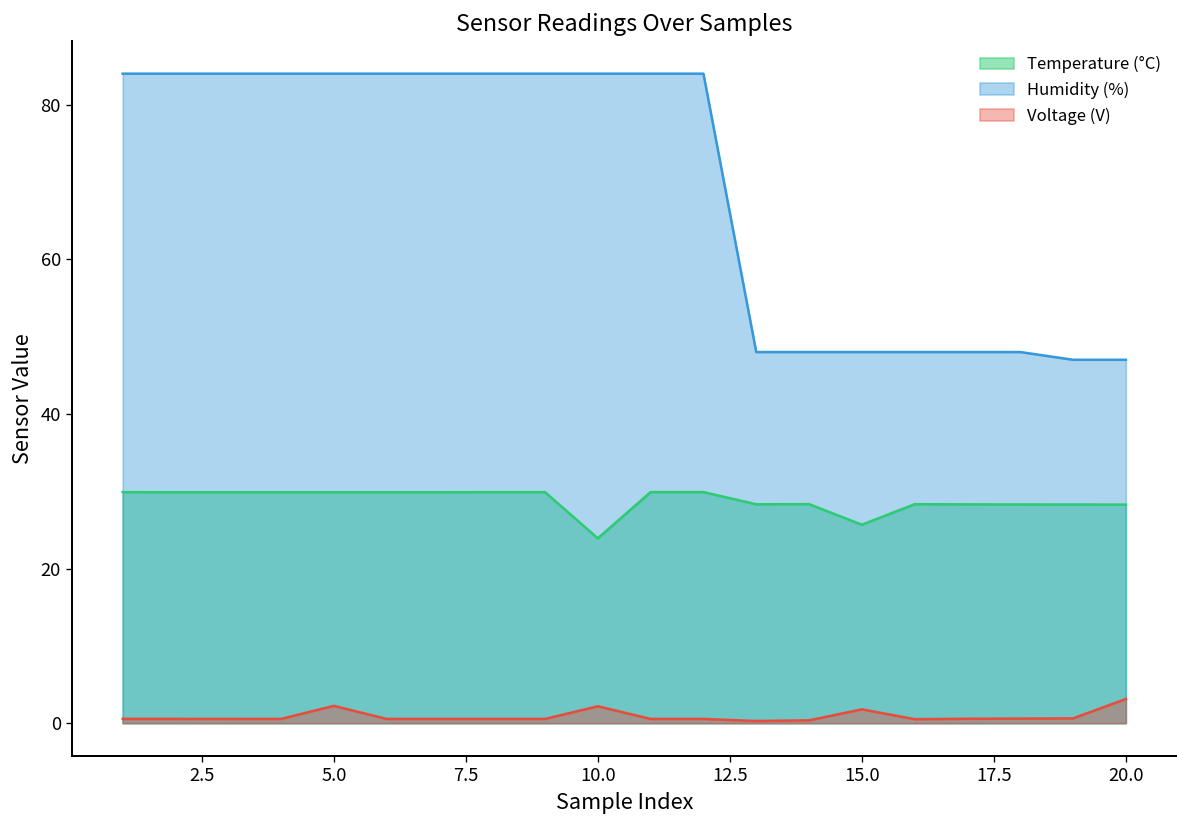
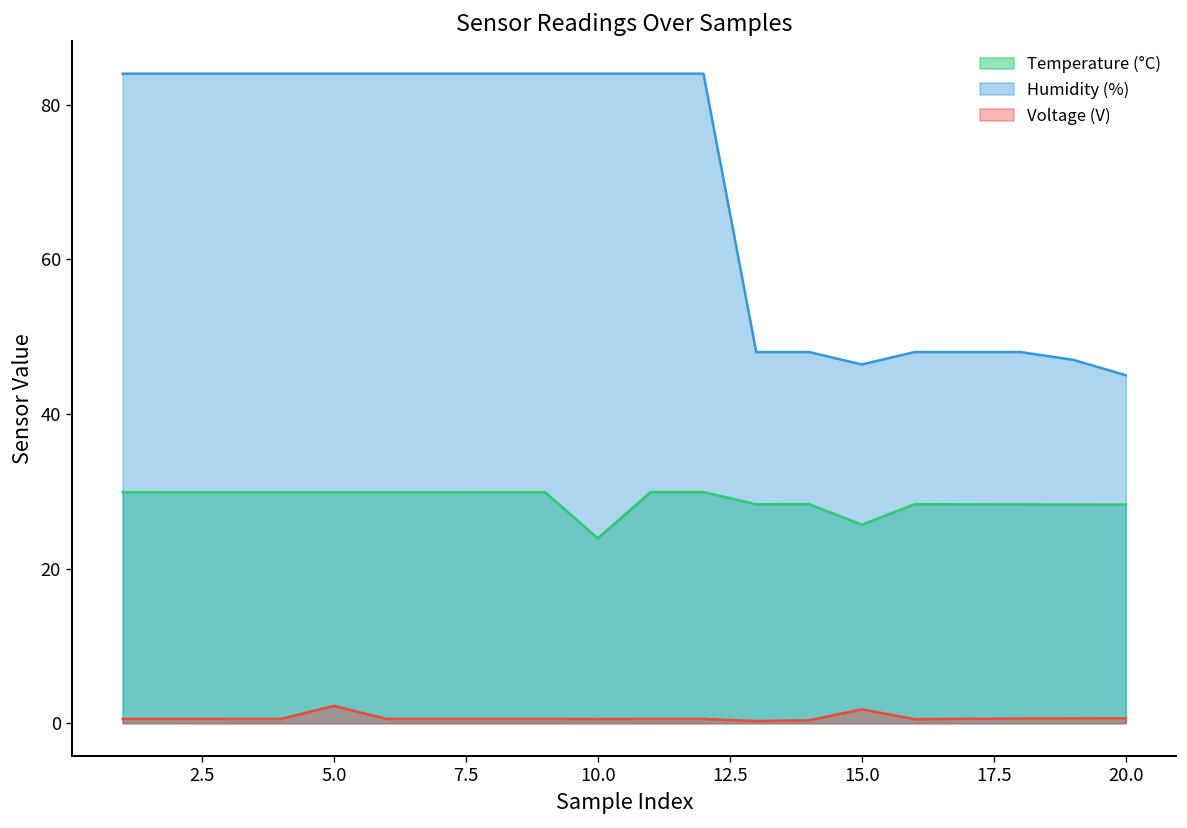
  {
    "Temperature (°C)": {
      "5.0": 30,
      "10.0": 24,
      "15.0": 26,
      "20.0": 28
    },
    "Humidity (%)": {
      "5.0": 84,
      "10.0": 84,
-     "15.0": 48,
-     "20.0": 47
+     "15.0": 46,
+     "20.0": 45
    },
    "Voltage (V)": {
      "5.0": 2,
-     "10.0": 2,
+     "10.0": 1,
      "15.0": 2,
-     "20.0": 3
+     "20.0": 1
    }
  }
